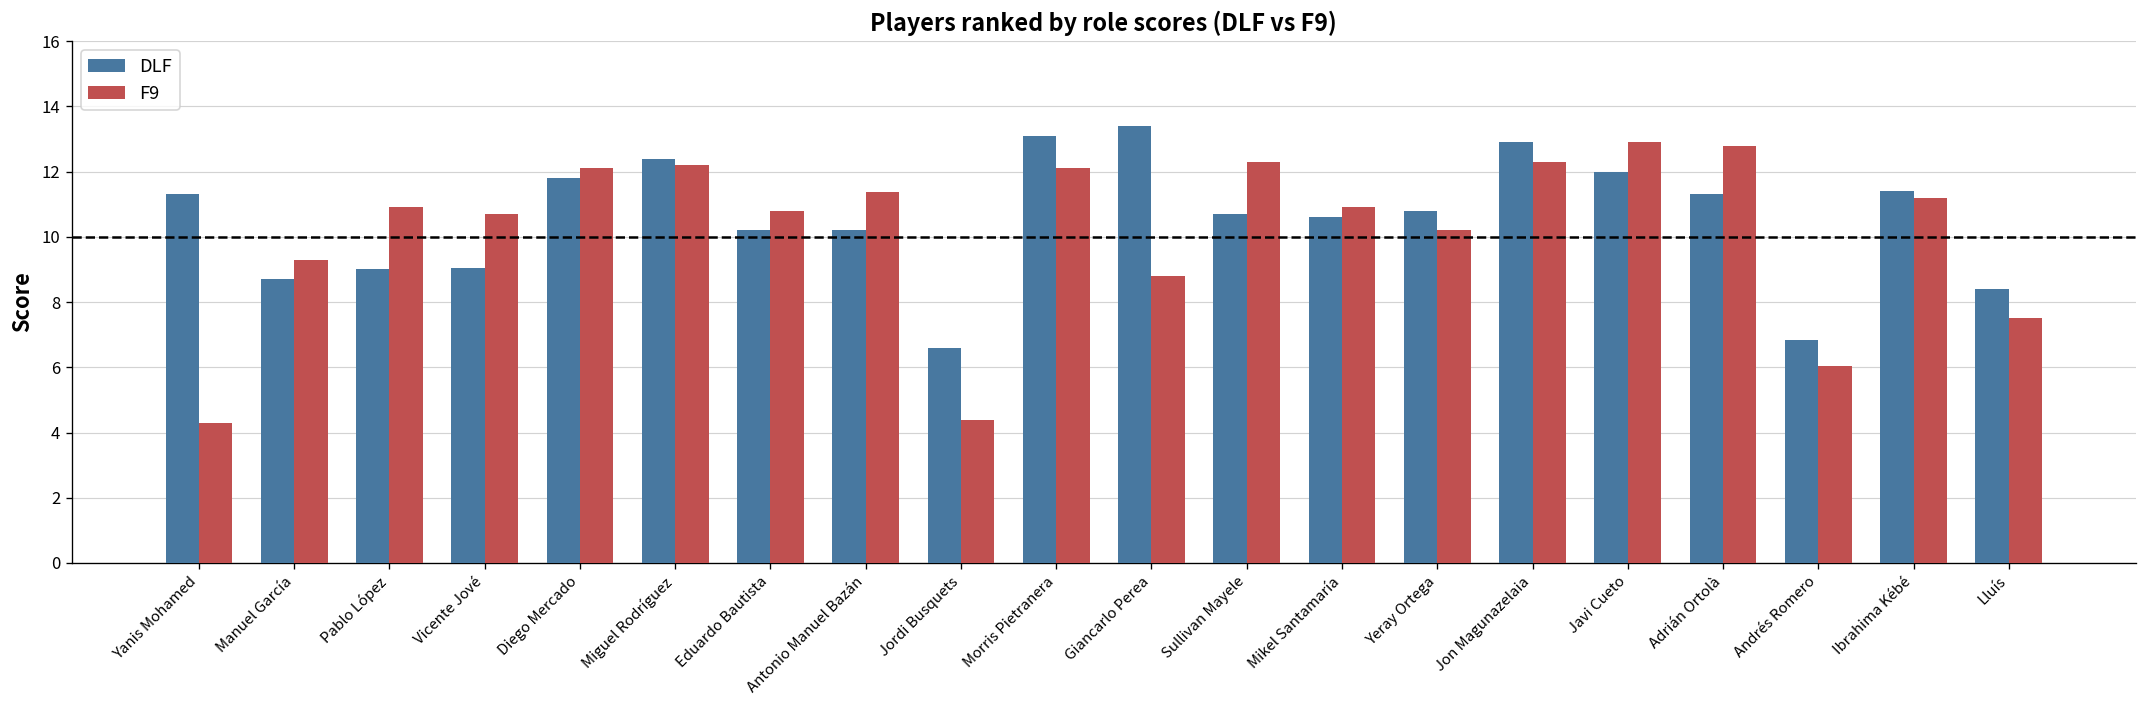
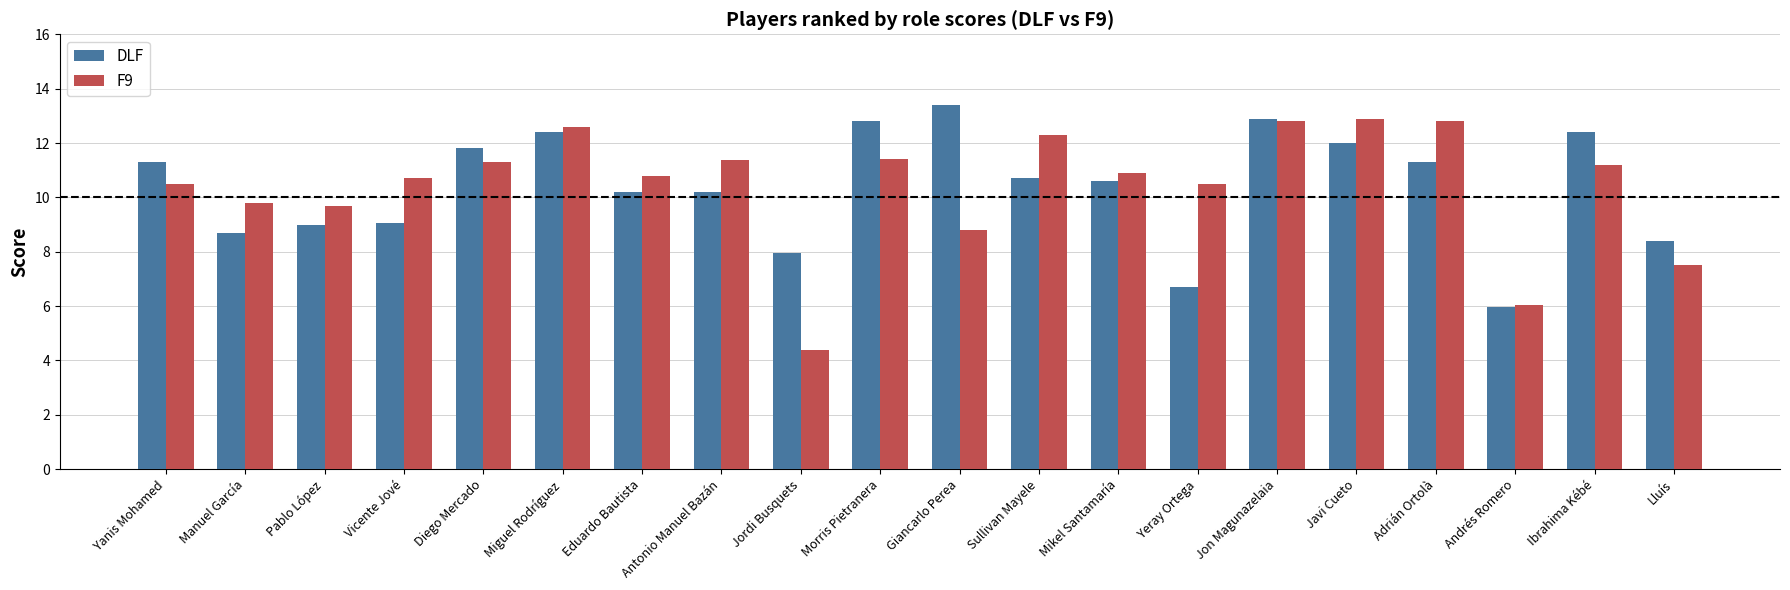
  {
    "DLF": {
      "Yanis Mohamed": 11.3,
      "Manuel García": 8.7,
      "Pablo López": 9.0,
      "Vicente Jové": 9.1,
      "Diego Mercado": 11.8,
      "Miguel Rodríguez": 12.4,
      "Eduardo Bautista": 10.2,
      "Antonio Manuel Bazán": 10.2,
-     "Jordi Busquets": 6.6,
-     "Morris Pietranera": 13.1,
+     "Jordi Busquets": 8.0,
+     "Morris Pietranera": 12.8,
      "Giancarlo Perea": 13.4,
      "Sullivan Mayele": 10.7,
      "Mikel Santamaría": 10.6,
-     "Yeray Ortega": 10.8,
+     "Yeray Ortega": 6.7,
      "Jon Magunazelaia": 12.9,
      "Javi Cueto": 12.0,
      "Adrián Ortolà": 11.3,
-     "Andrés Romero": 6.9,
-     "Ibrahima Kébé": 11.4,
+     "Andrés Romero": 6.0,
+     "Ibrahima Kébé": 12.4,
      "Lluís": 8.4
    },
    "F9": {
-     "Yanis Mohamed": 4.3,
-     "Manuel García": 9.3,
-     "Pablo López": 10.9,
+     "Yanis Mohamed": 10.5,
+     "Manuel García": 9.8,
+     "Pablo López": 9.7,
      "Vicente Jové": 10.7,
-     "Diego Mercado": 12.1,
-     "Miguel Rodríguez": 12.2,
+     "Diego Mercado": 11.3,
+     "Miguel Rodríguez": 12.6,
      "Eduardo Bautista": 10.8,
      "Antonio Manuel Bazán": 11.4,
      "Jordi Busquets": 4.4,
-     "Morris Pietranera": 12.1,
+     "Morris Pietranera": 11.4,
      "Giancarlo Perea": 8.8,
      "Sullivan Mayele": 12.3,
      "Mikel Santamaría": 10.9,
-     "Yeray Ortega": 10.2,
-     "Jon Magunazelaia": 12.3,
+     "Yeray Ortega": 10.5,
+     "Jon Magunazelaia": 12.8,
      "Javi Cueto": 12.9,
      "Adrián Ortolà": 12.8,
      "Andrés Romero": 6.1,
      "Ibrahima Kébé": 11.2,
      "Lluís": 7.5
    }
  }
